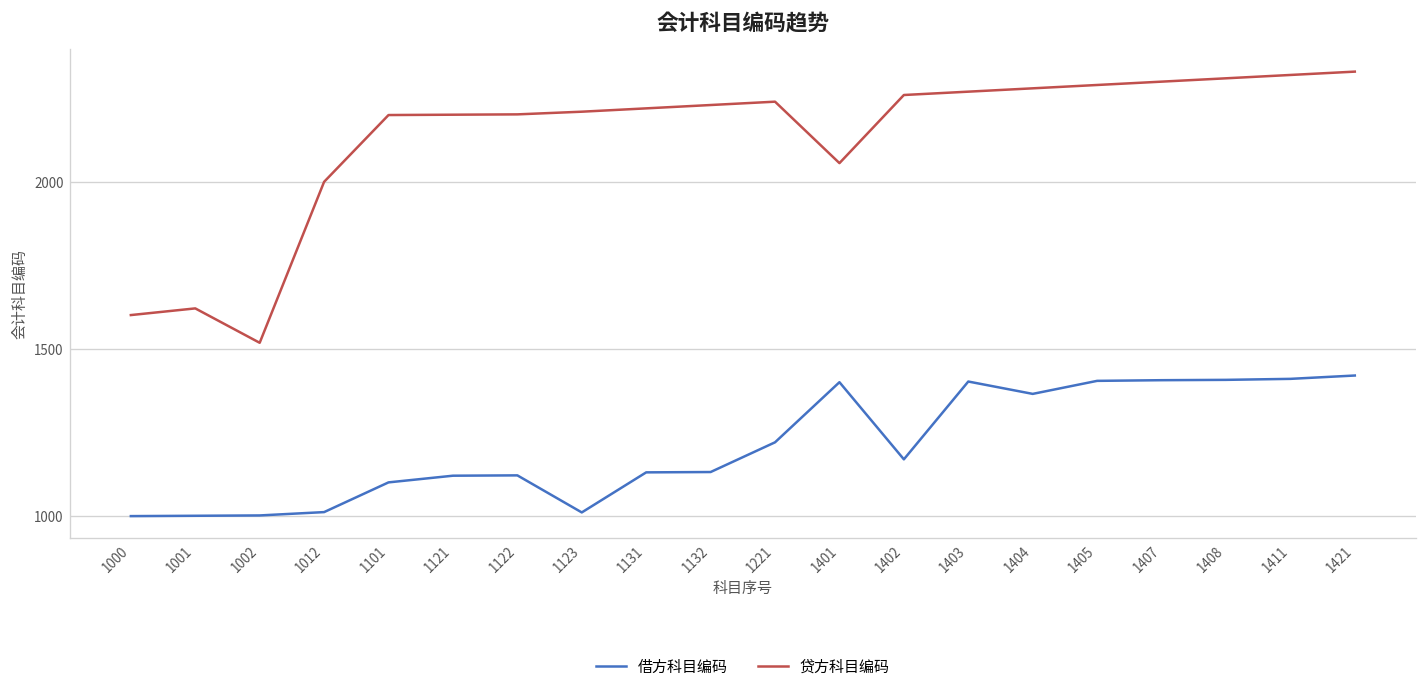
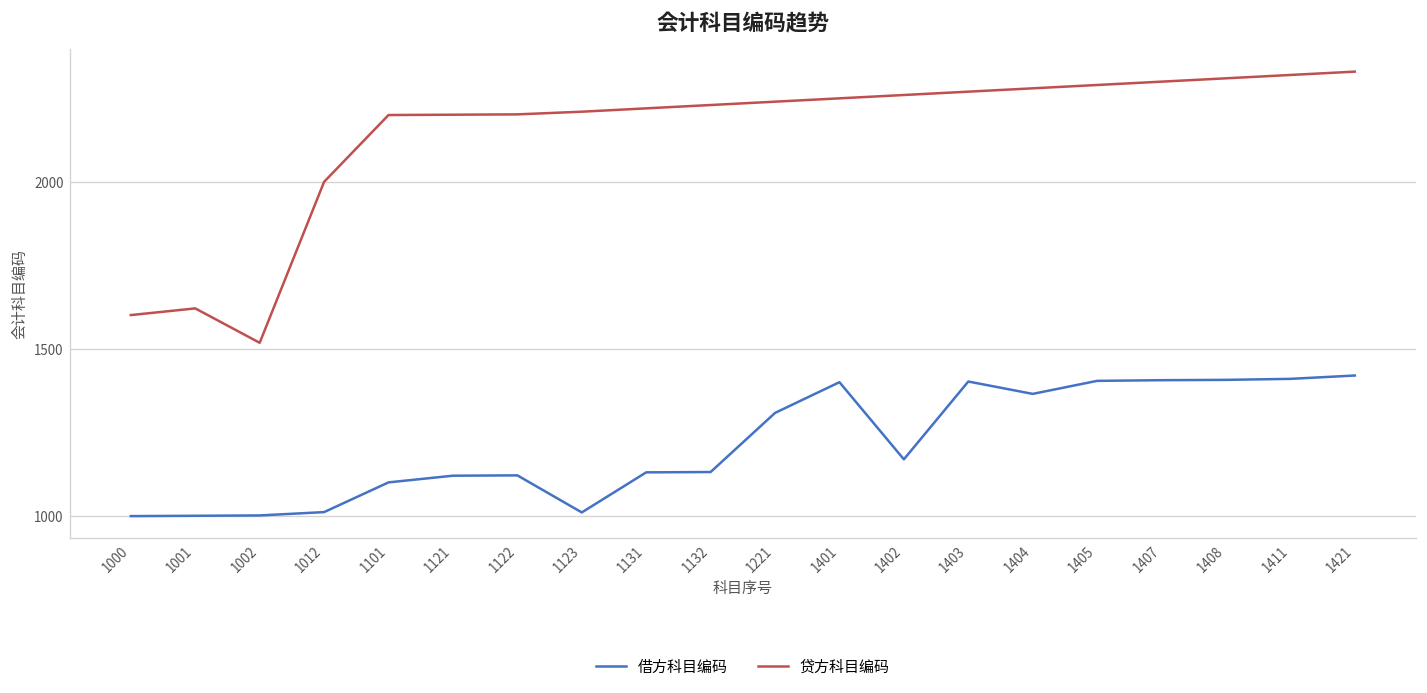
  {
    "借方科目编码": {
      "1000": 1000,
      "1001": 1000,
      "1002": 1000,
      "1012": 1010,
      "1101": 1100,
      "1121": 1120,
      "1122": 1120,
      "1123": 1010,
      "1131": 1130,
      "1132": 1130,
-     "1221": 1220,
+     "1221": 1310,
      "1401": 1400,
      "1402": 1170,
      "1403": 1400,
      "1404": 1370,
      "1405": 1410,
      "1407": 1410,
      "1408": 1410,
      "1411": 1410,
      "1421": 1420
    },
    "贷方科目编码": {
      "1000": 1600,
      "1001": 1620,
      "1002": 1520,
      "1012": 2000,
      "1101": 2200,
      "1121": 2200,
      "1122": 2200,
      "1123": 2210,
      "1131": 2220,
      "1132": 2230,
      "1221": 2240,
-     "1401": 2060,
+     "1401": 2250,
      "1402": 2260,
      "1403": 2270,
      "1404": 2280,
      "1405": 2290,
      "1407": 2300,
      "1408": 2310,
      "1411": 2320,
      "1421": 2330
    }
  }
